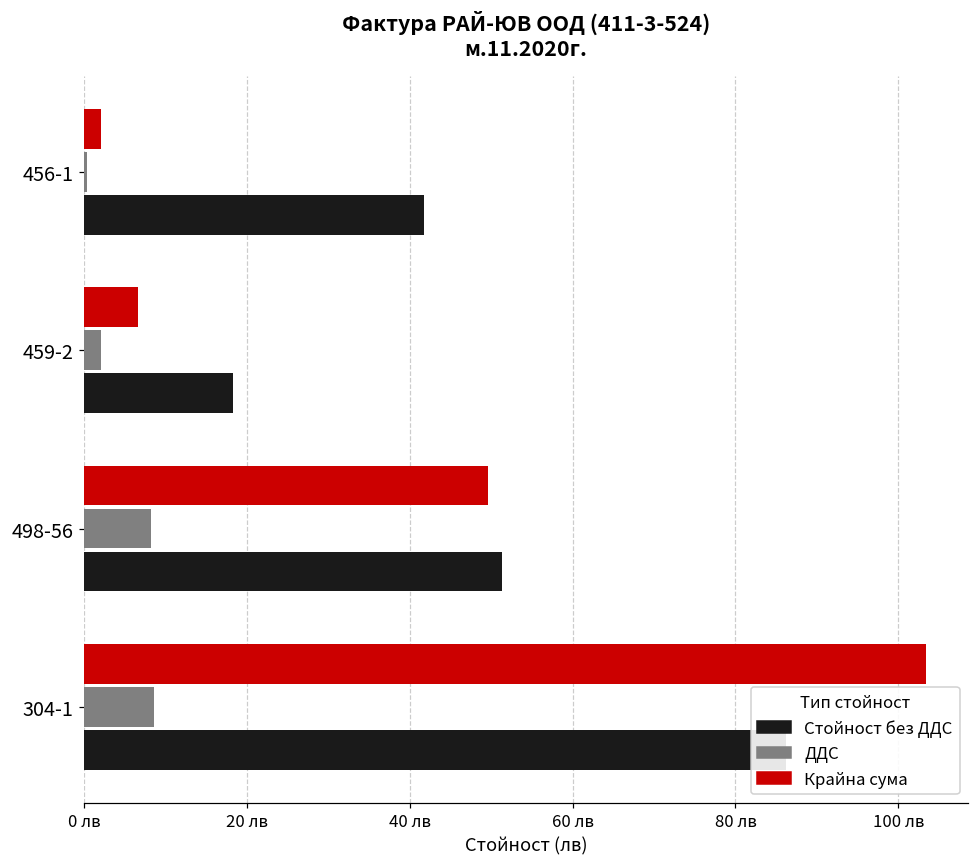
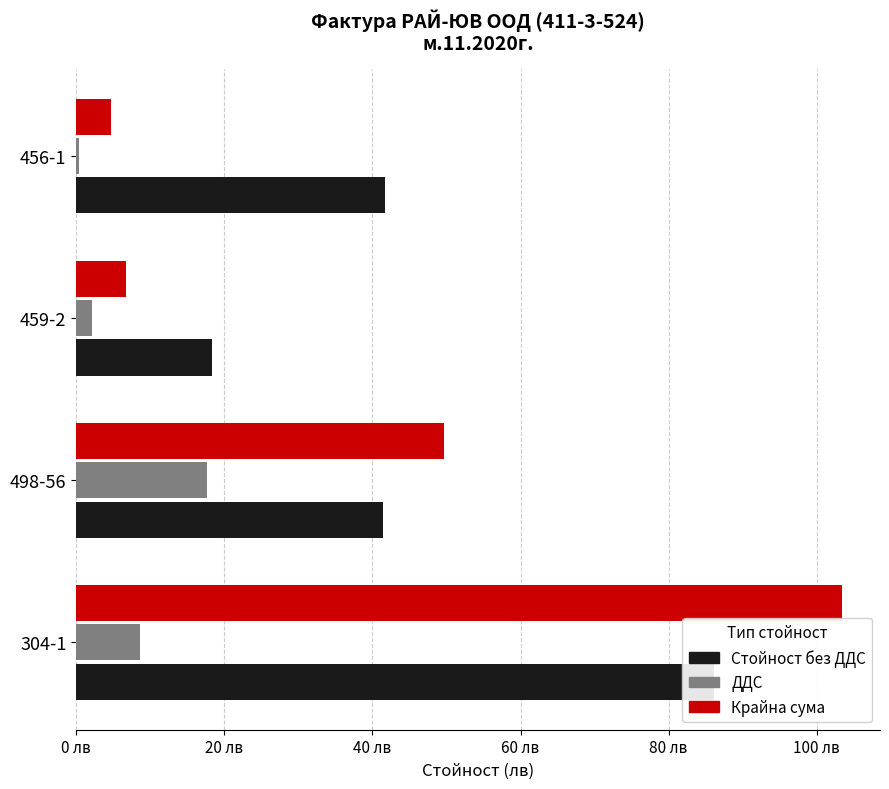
  {
    "Стойност без ДДС": {
      "456-1": "42 лв",
      "459-2": "18 лв",
-     "498-56": "51 лв"
+     "498-56": "41 лв"
    },
    "ДДС": {
      "456-1": "0 лв",
      "459-2": "2 лв",
-     "498-56": "8 лв",
+     "498-56": "18 лв",
      "304-1": "9 лв"
    },
    "Крайна сума": {
-     "456-1": "2 лв",
+     "456-1": "5 лв",
      "459-2": "7 лв",
      "498-56": "50 лв",
      "304-1": "103 лв"
    }
  }
